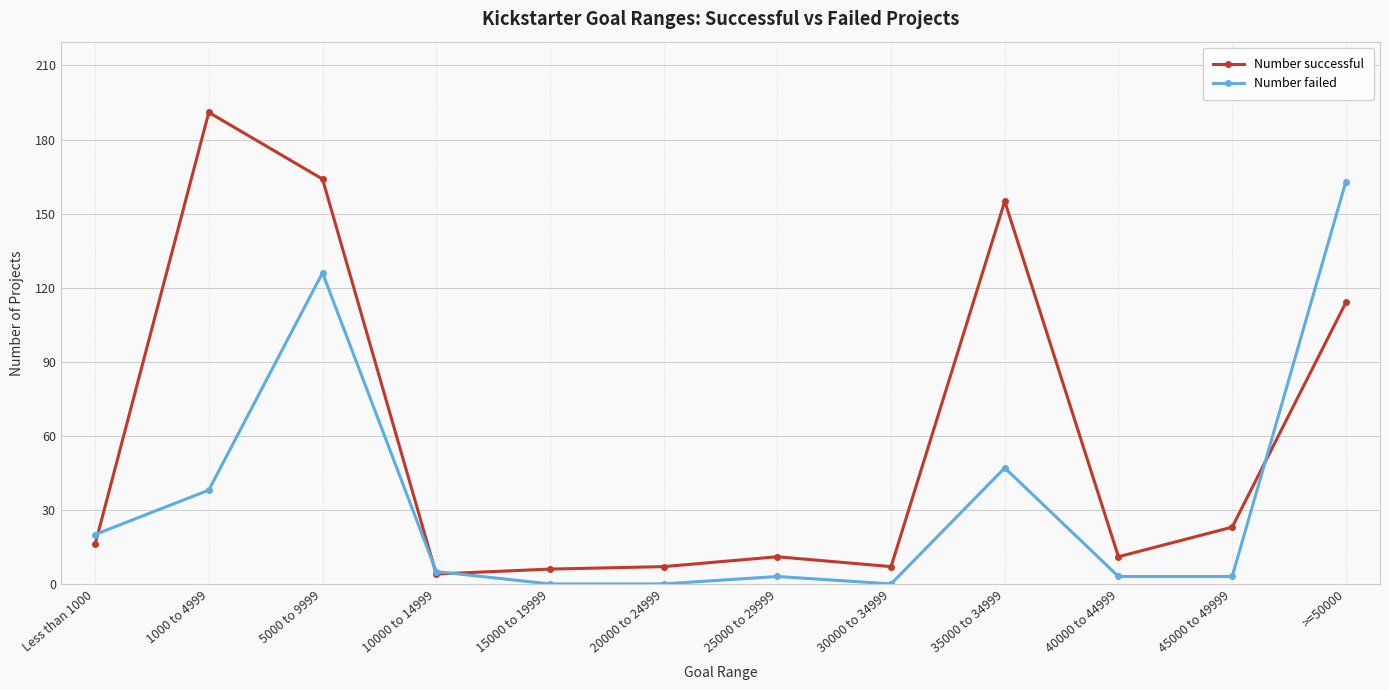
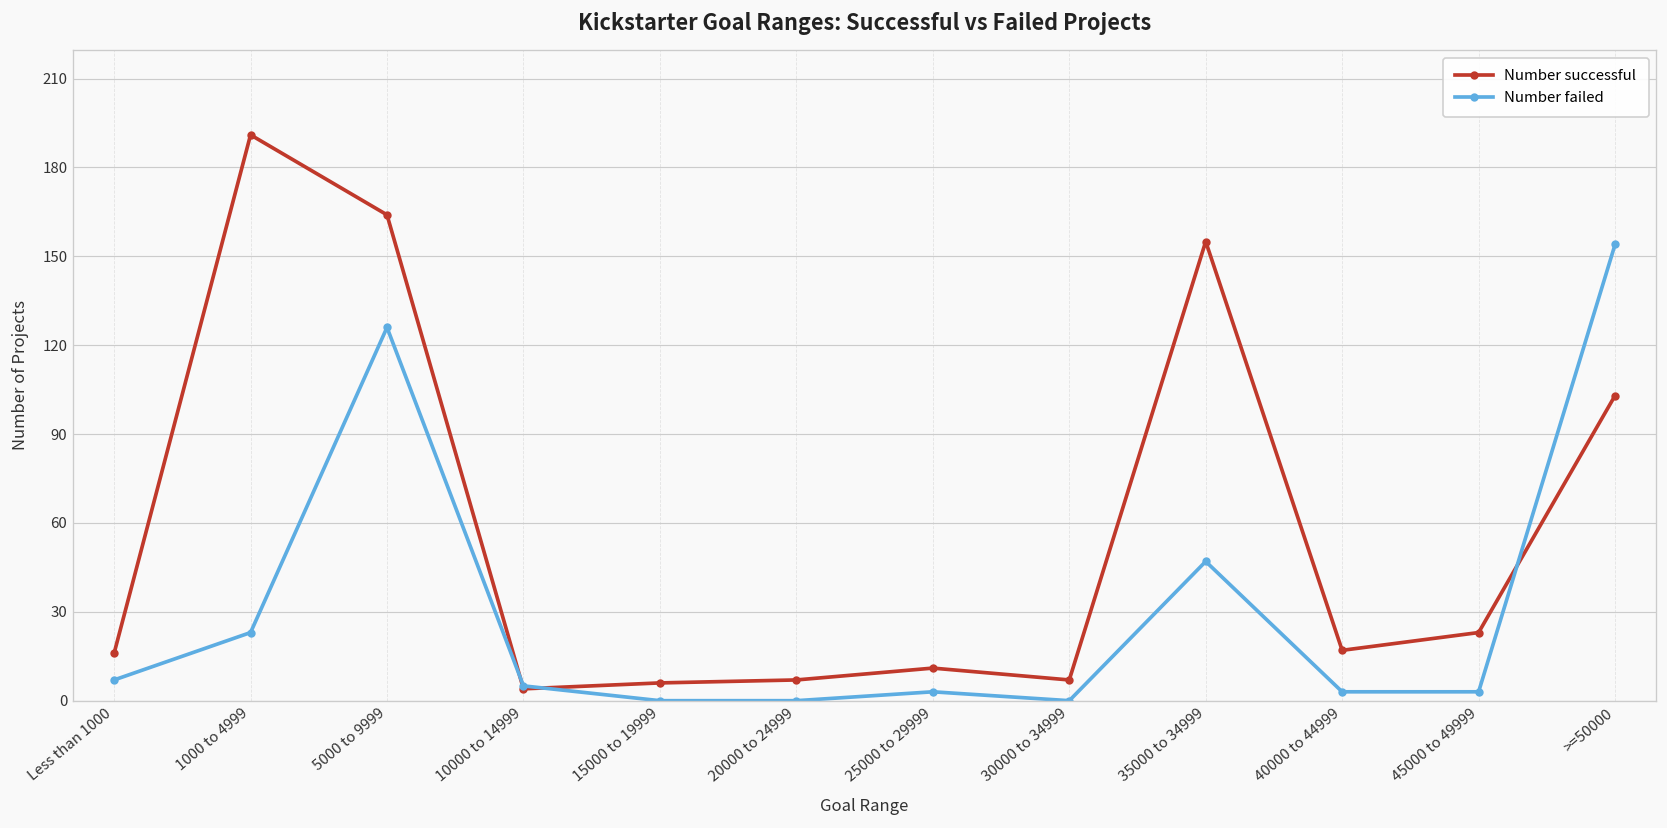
  {
    "Number successful": {
      "Less than 1000": 16,
      "1000 to 4999": 191,
      "5000 to 9999": 164,
      "15000 to 19999": 6,
      "20000 to 24999": 7,
      "25000 to 29999": 11,
      "30000 to 34999": 7,
      "35000 to 34999": 155,
-     "40000 to 44999": 11,
+     "40000 to 44999": 17,
      "45000 to 49999": 23,
-     ">=50000": 114
+     ">=50000": 103
    },
    "Number failed": {
-     "Less than 1000": 20,
-     "1000 to 4999": 38,
+     "Less than 1000": 7,
+     "1000 to 4999": 23,
      "5000 to 9999": 126,
      "15000 to 19999": 0,
      "20000 to 24999": 0,
      "25000 to 29999": 3,
      "30000 to 34999": 0,
      "35000 to 34999": 47,
      "40000 to 44999": 3,
      "45000 to 49999": 3,
-     ">=50000": 163
+     ">=50000": 154
    }
  }
